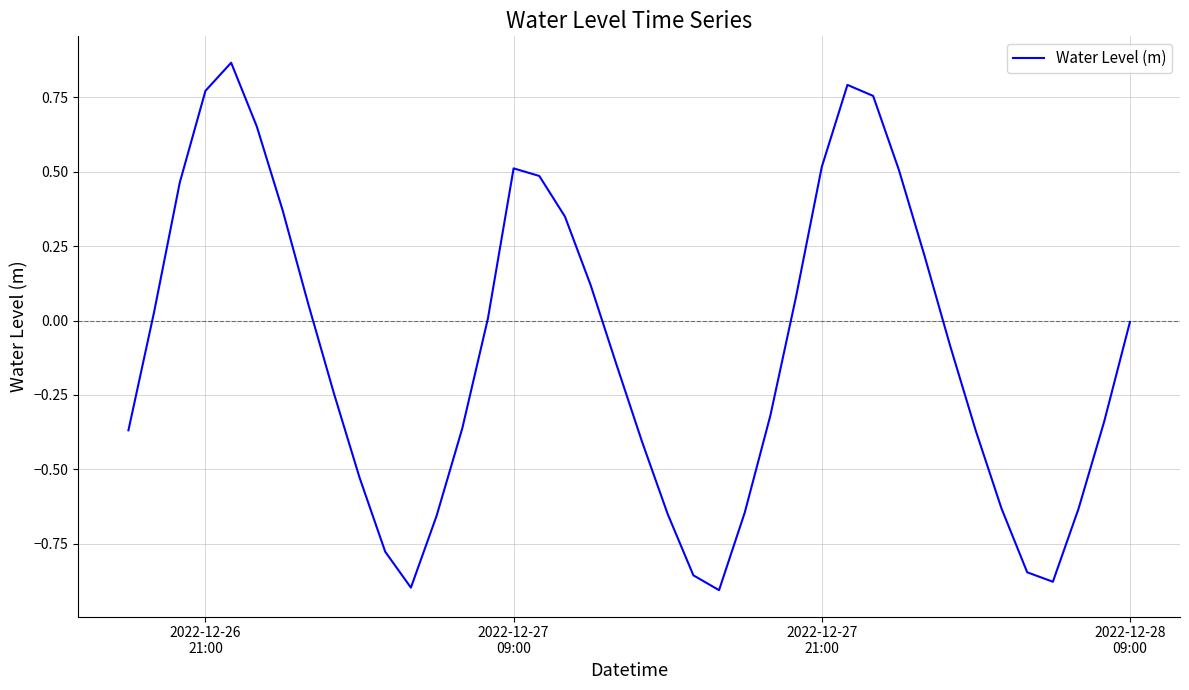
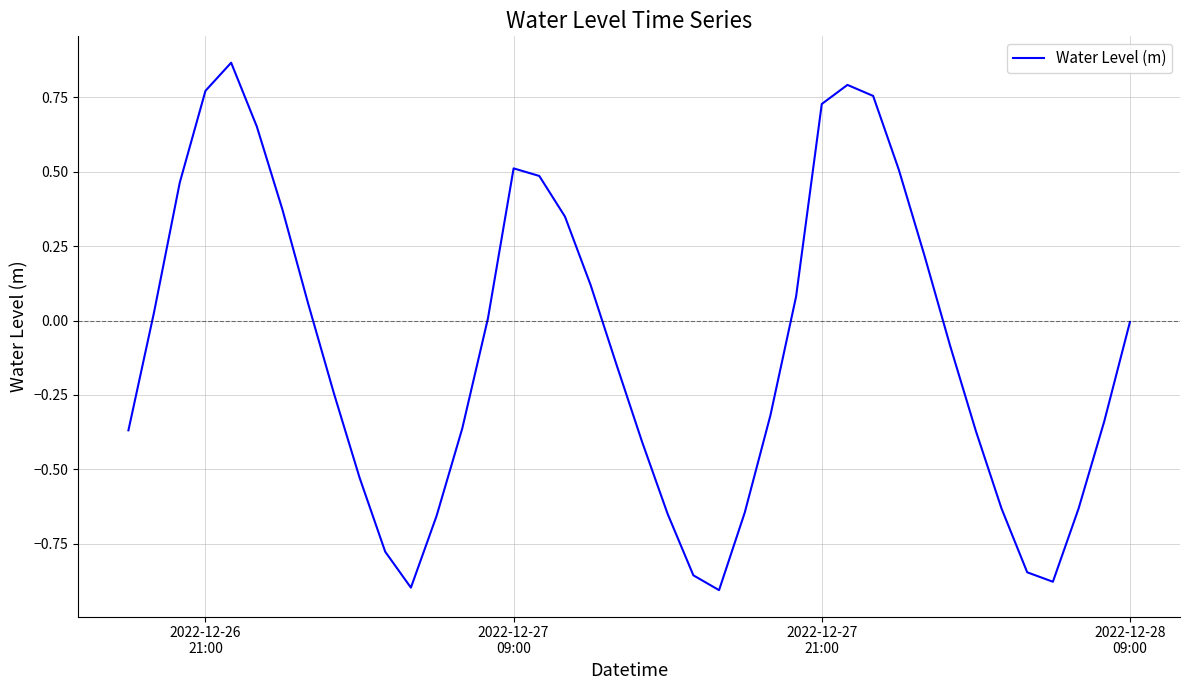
  {
    "2022-12-26 21:00": 0.77,
    "2022-12-27 09:00": 0.51,
-   "2022-12-27 21:00": 0.52,
+   "2022-12-27 21:00": 0.73,
    "2022-12-28 09:00": -0.01
  }
